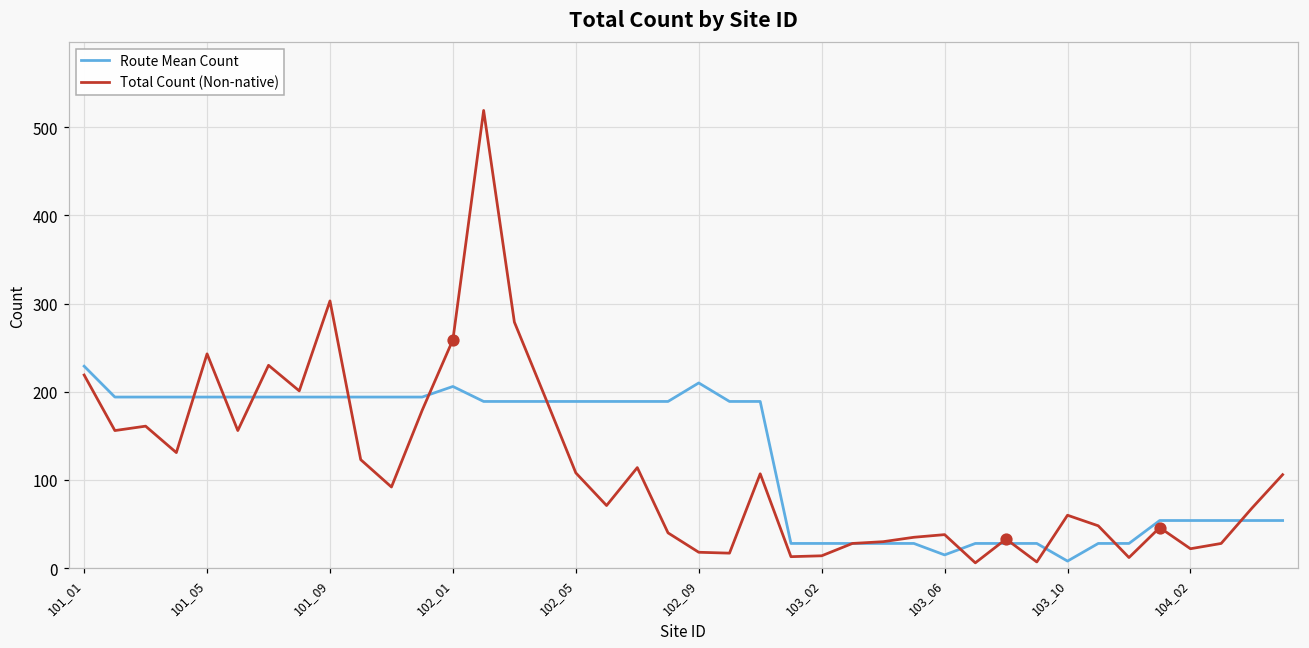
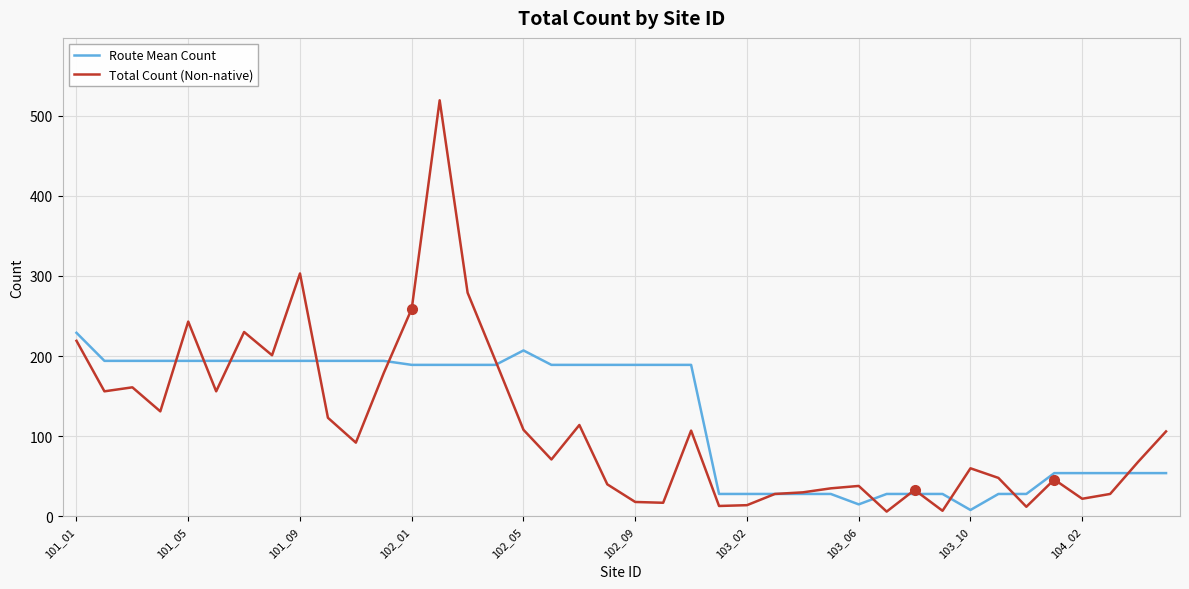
  {
    "Route Mean Count": {
      "101_01": 230,
      "101_05": 190,
      "101_09": 190,
-     "102_01": 210,
-     "102_05": 190,
-     "102_09": 210,
+     "102_01": 190,
+     "102_05": 210,
+     "102_09": 190,
      "103_02": 30,
      "103_06": 20,
      "103_10": 10,
      "104_02": 50
    }
  }
